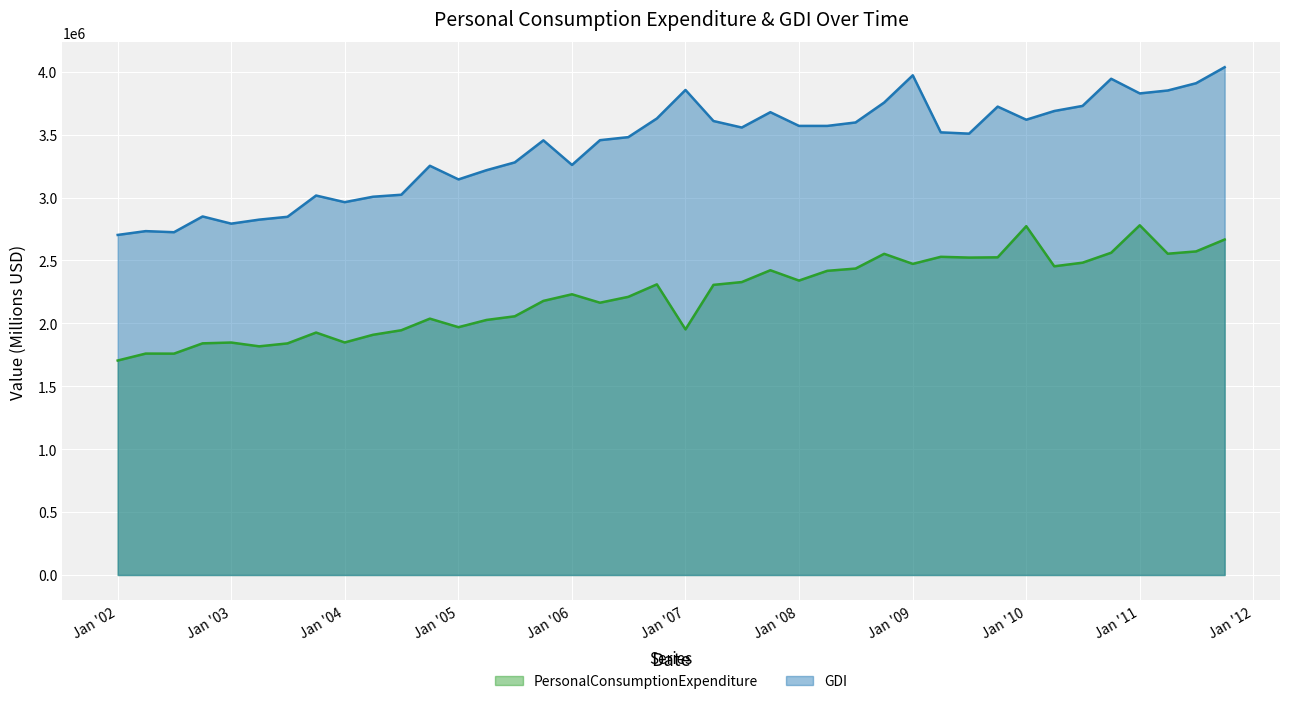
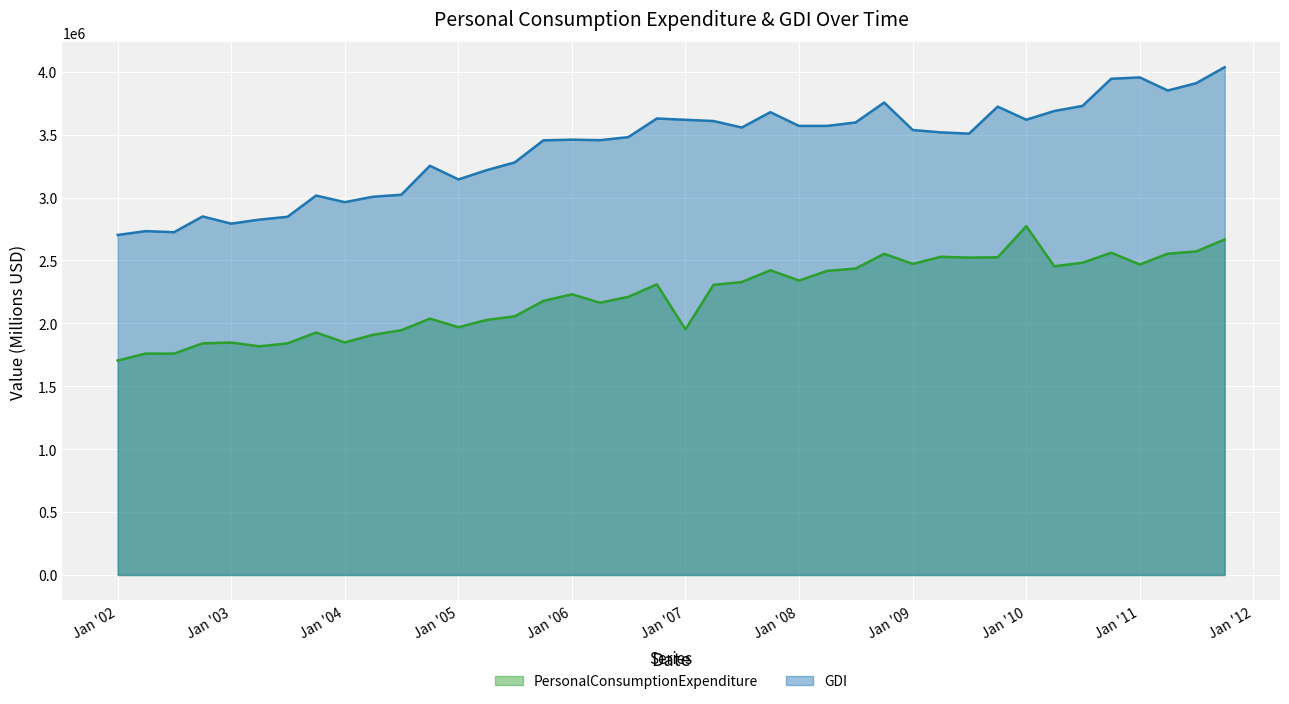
  {
    "PersonalConsumptionExpenditure": {
      "Jan '02": 1700000,
      "Jan '03": 1850000,
      "Jan '04": 1850000,
      "Jan '05": 1970000,
      "Jan '06": 2230000,
      "Jan '07": 1950000,
      "Jan '08": 2340000,
      "Jan '09": 2470000,
      "Jan '10": 2770000,
-     "Jan '11": 2780000
+     "Jan '11": 2470000
    },
    "GDI": {
      "Jan '02": 2700000,
      "Jan '03": 2790000,
      "Jan '04": 2960000,
      "Jan '05": 3140000,
-     "Jan '06": 3260000,
-     "Jan '07": 3860000,
+     "Jan '06": 3460000,
+     "Jan '07": 3620000,
      "Jan '08": 3570000,
-     "Jan '09": 3970000,
+     "Jan '09": 3540000,
      "Jan '10": 3620000,
-     "Jan '11": 3830000
+     "Jan '11": 3950000
    }
  }
